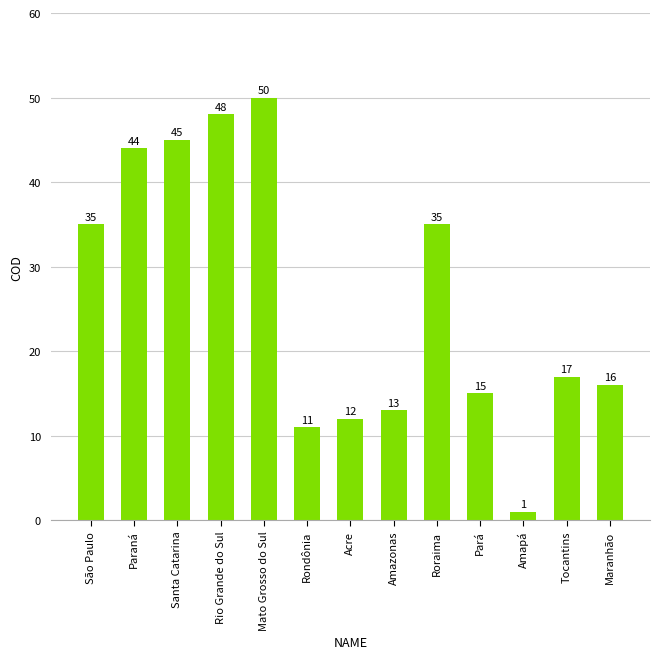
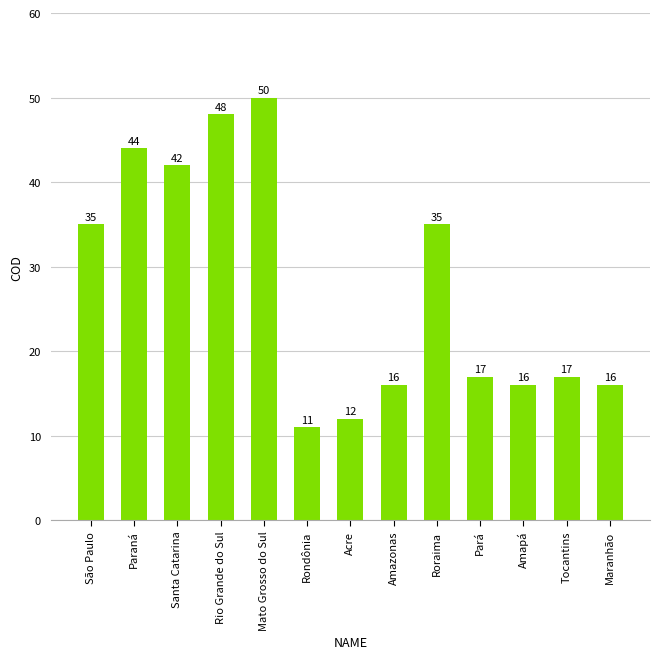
  {
    "São Paulo": 35,
    "Paraná": 44,
-   "Santa Catarina": 45,
+   "Santa Catarina": 42,
    "Rio Grande do Sul": 48,
    "Mato Grosso do Sul": 50,
    "Rondônia": 11,
    "Acre": 12,
-   "Amazonas": 13,
+   "Amazonas": 16,
    "Roraima": 35,
-   "Pará": 15,
-   "Amapá": 1,
+   "Pará": 17,
+   "Amapá": 16,
    "Tocantins": 17,
    "Maranhão": 16
  }
